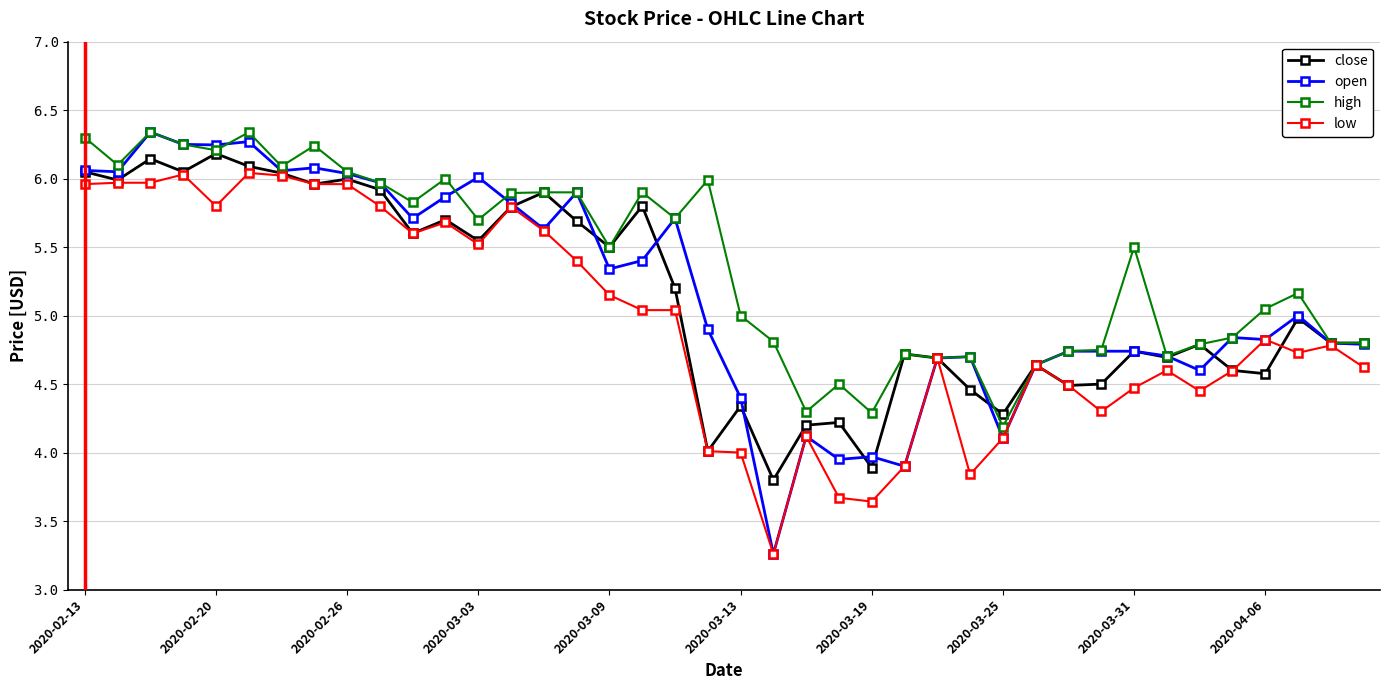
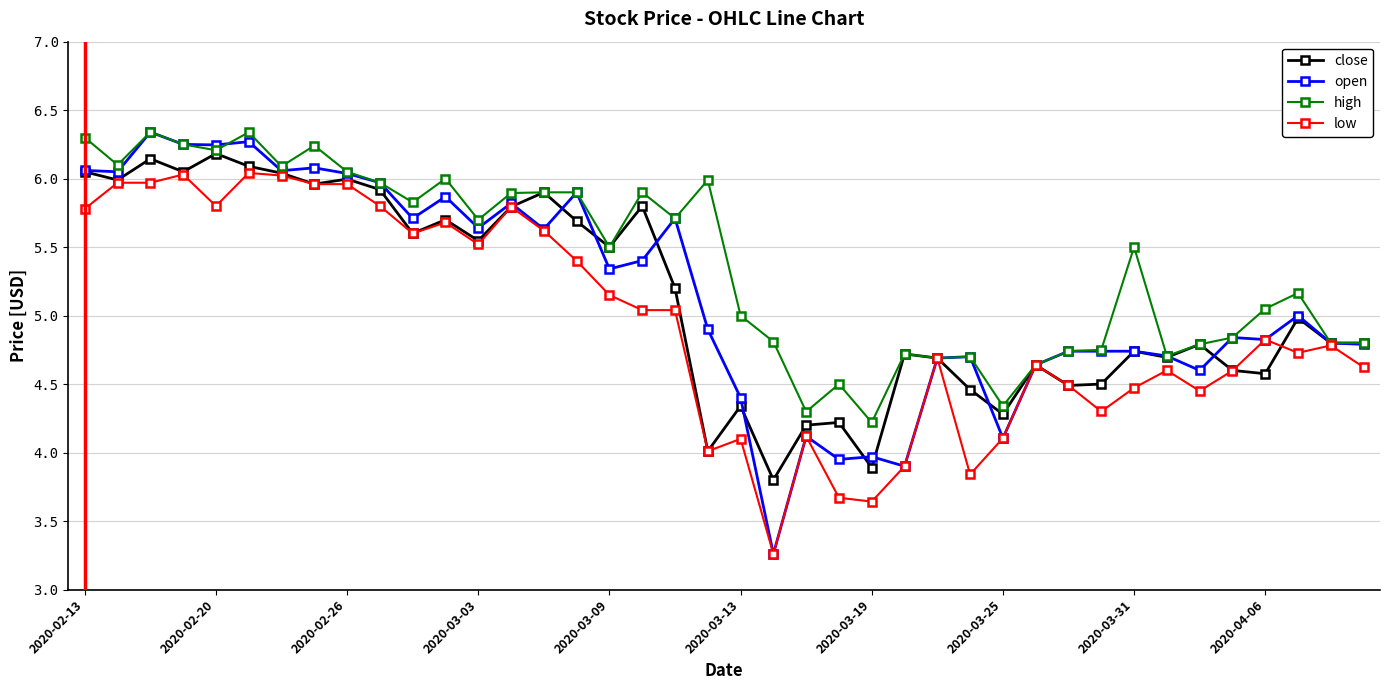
  {
    "close": {
      "2020-02-20": 6.18,
      "2020-02-26": 6.00,
      "2020-03-03": 5.55,
      "2020-03-13": 4.34,
      "2020-03-19": 3.89,
      "2020-03-25": 4.28,
      "2020-04-06": 4.58
    },
    "open": {
      "2020-02-20": 6.25,
-     "2020-03-03": 6.01,
+     "2020-03-03": 5.64,
      "2020-03-09": 5.34,
      "2020-03-13": 4.40,
      "2020-03-19": 3.97
    },
    "high": {
      "2020-02-13": 6.30,
      "2020-02-20": 6.21,
      "2020-03-03": 5.70,
      "2020-03-13": 5.00,
-     "2020-03-19": 4.29,
-     "2020-03-25": 4.19,
+     "2020-03-19": 4.22,
+     "2020-03-25": 4.34,
      "2020-03-31": 5.50,
      "2020-04-06": 5.05
    },
    "low": {
-     "2020-02-13": 5.96,
+     "2020-02-13": 5.78,
      "2020-02-20": 5.80,
      "2020-02-26": 5.96,
      "2020-03-03": 5.52,
      "2020-03-09": 5.15,
-     "2020-03-13": 4.0,
+     "2020-03-13": 4.1,
      "2020-03-19": 3.64,
      "2020-03-31": 4.47
    }
  }
